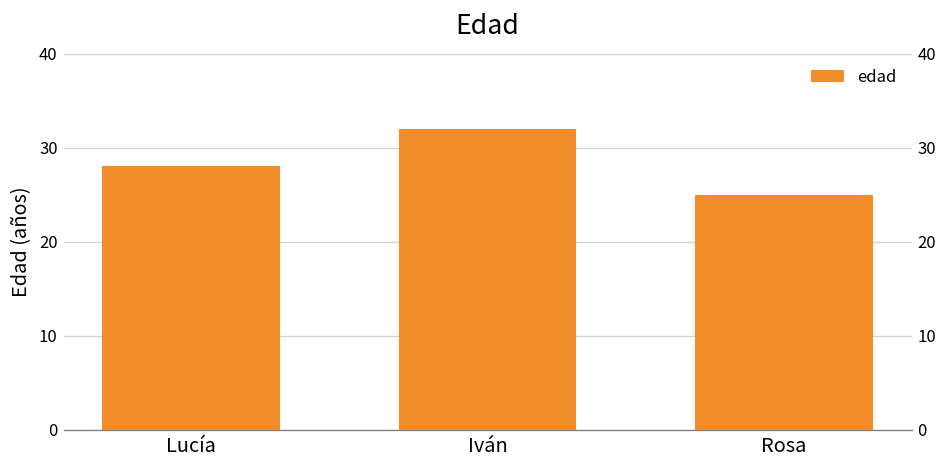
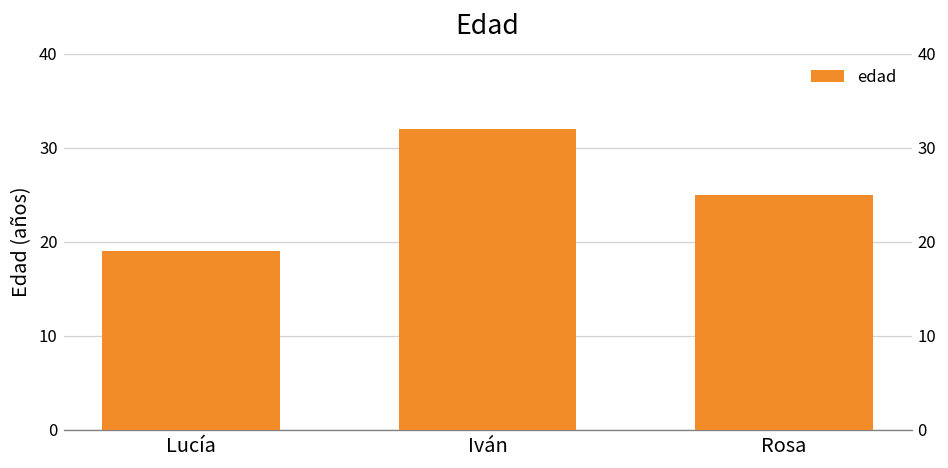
  {
-   "Lucía": 28,
+   "Lucía": 19,
    "Iván": 32,
    "Rosa": 25
  }
